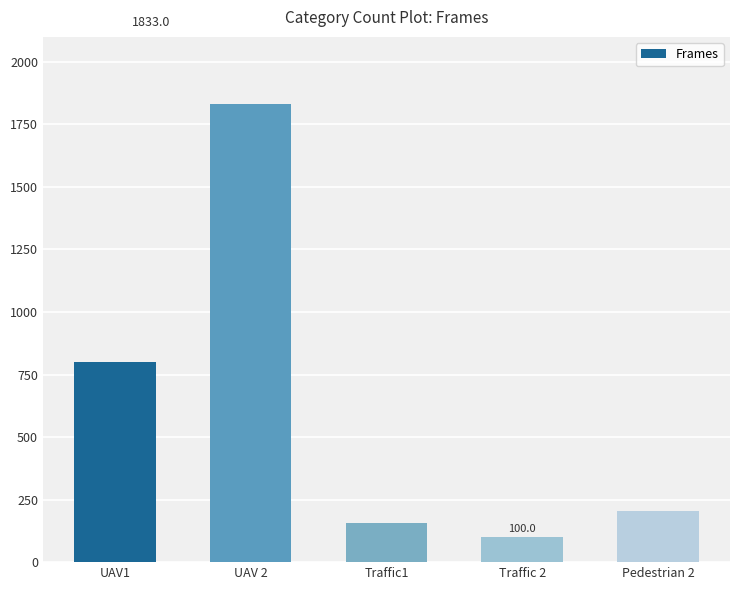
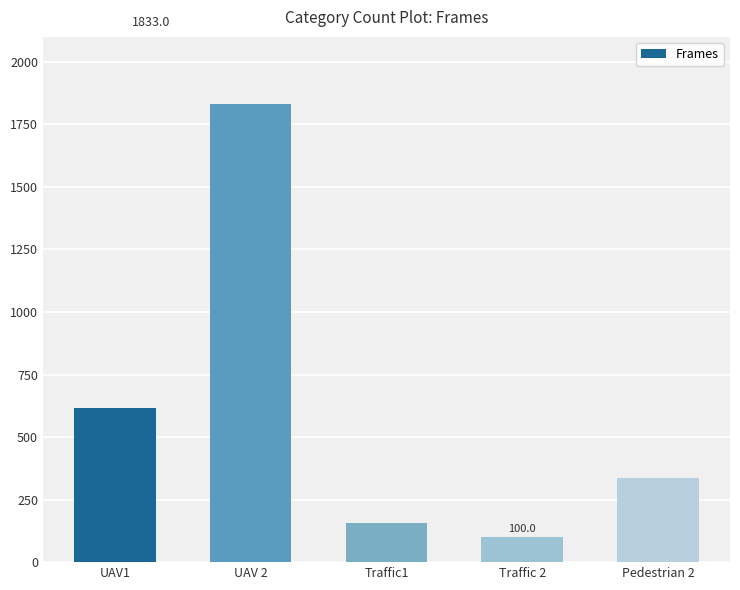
  {
-   "UAV1": 800,
+   "UAV1": 620,
    "UAV 2": 1830,
    "Traffic1": 160,
-   "Pedestrian 2": 200
+   "Pedestrian 2": 340
  }
